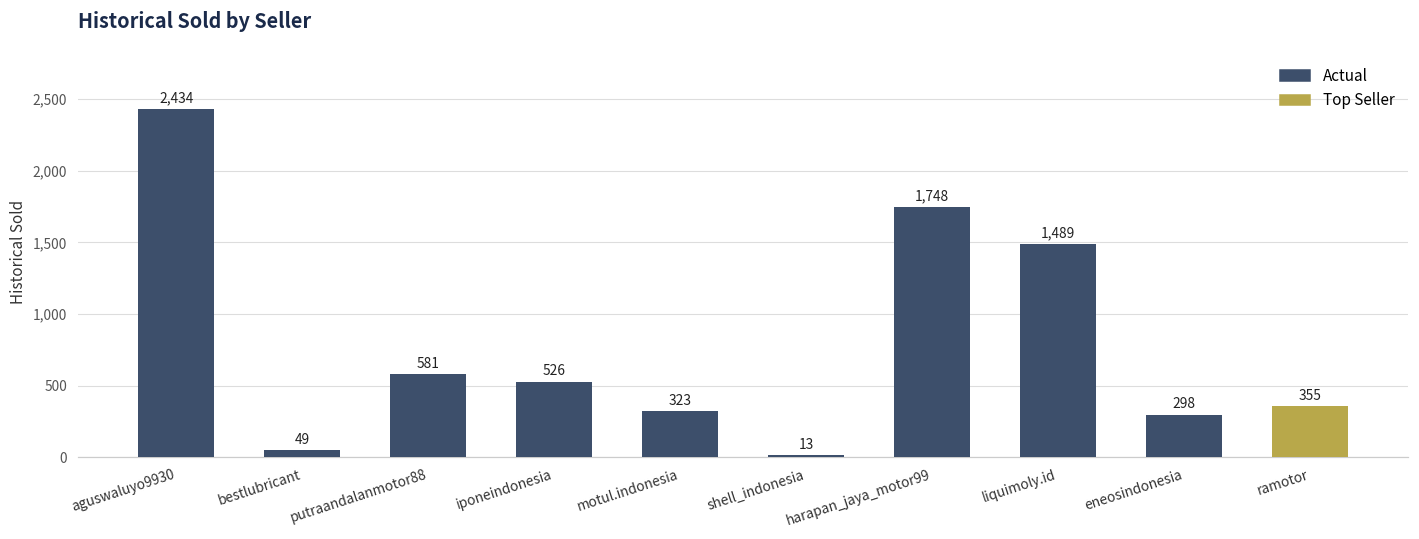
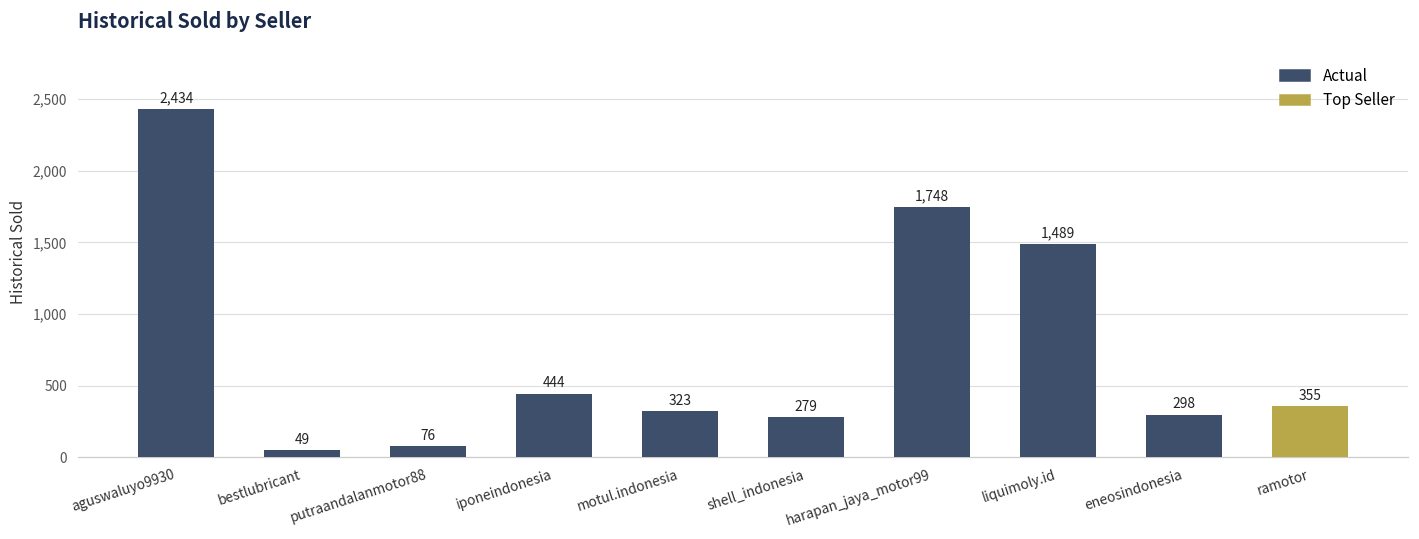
  {
    "aguswaluyo9930": "2,434",
    "bestlubricant": "49",
-   "putraandalanmotor88": "581",
-   "iponeindonesia": "526",
+   "putraandalanmotor88": "76",
+   "iponeindonesia": "444",
    "motul.indonesia": "323",
-   "shell_indonesia": "13",
+   "shell_indonesia": "279",
    "harapan_jaya_motor99": "1,748",
    "liquimoly.id": "1,489",
    "eneosindonesia": "298",
    "ramotor": "355"
  }
